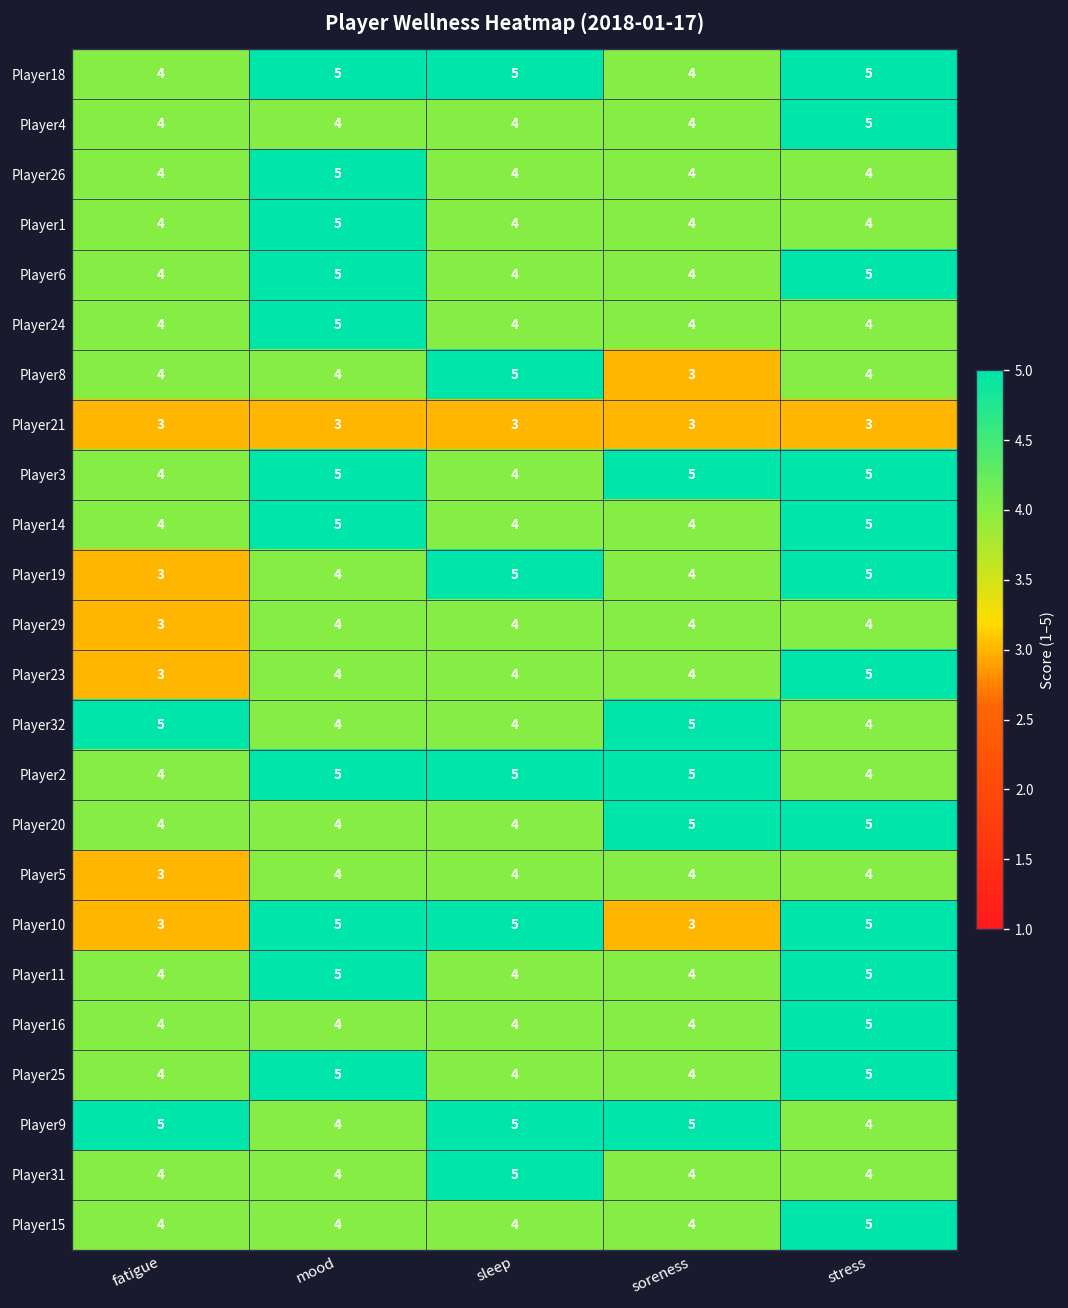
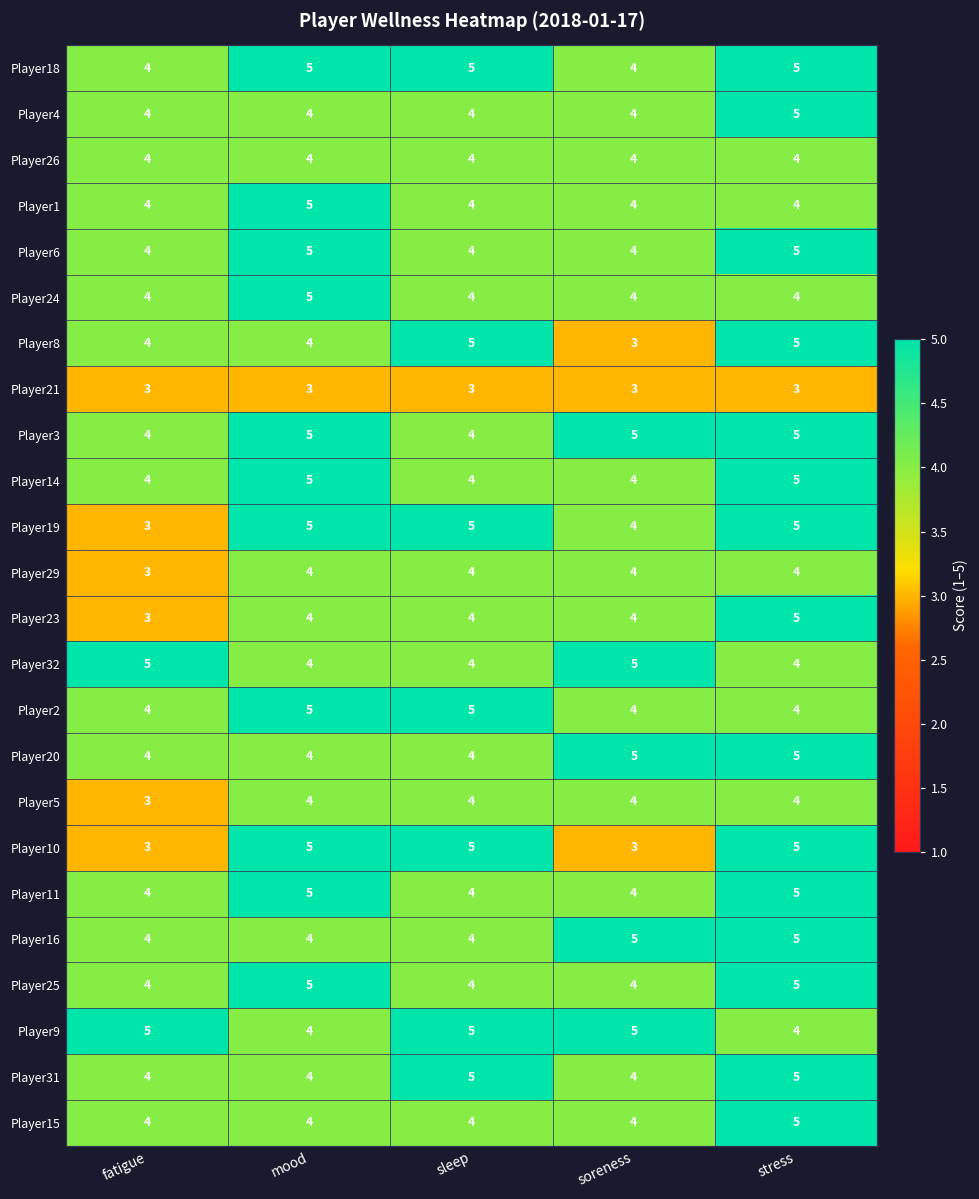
  {
    "Player18": {
      "fatigue": 4,
      "mood": 5,
      "sleep": 5,
      "soreness": 4,
      "stress": 5
    },
    "Player4": {
      "fatigue": 4,
      "mood": 4,
      "sleep": 4,
      "soreness": 4,
      "stress": 5
    },
    "Player26": {
      "fatigue": 4,
-     "mood": 5,
+     "mood": 4,
      "sleep": 4,
      "soreness": 4,
      "stress": 4
    },
    "Player1": {
      "fatigue": 4,
      "mood": 5,
      "sleep": 4,
      "soreness": 4,
      "stress": 4
    },
    "Player6": {
      "fatigue": 4,
      "mood": 5,
      "sleep": 4,
      "soreness": 4,
      "stress": 5
    },
    "Player24": {
      "fatigue": 4,
      "mood": 5,
      "sleep": 4,
      "soreness": 4,
      "stress": 4
    },
    "Player8": {
      "fatigue": 4,
      "mood": 4,
      "sleep": 5,
      "soreness": 3,
-     "stress": 4
+     "stress": 5
    },
    "Player21": {
      "fatigue": 3,
      "mood": 3,
      "sleep": 3,
      "soreness": 3,
      "stress": 3
    },
    "Player3": {
      "fatigue": 4,
      "mood": 5,
      "sleep": 4,
      "soreness": 5,
      "stress": 5
    },
    "Player14": {
      "fatigue": 4,
      "mood": 5,
      "sleep": 4,
      "soreness": 4,
      "stress": 5
    },
    "Player19": {
      "fatigue": 3,
-     "mood": 4,
+     "mood": 5,
      "sleep": 5,
      "soreness": 4,
      "stress": 5
    },
    "Player29": {
      "fatigue": 3,
      "mood": 4,
      "sleep": 4,
      "soreness": 4,
      "stress": 4
    },
    "Player23": {
      "fatigue": 3,
      "mood": 4,
      "sleep": 4,
      "soreness": 4,
      "stress": 5
    },
    "Player32": {
      "fatigue": 5,
      "mood": 4,
      "sleep": 4,
      "soreness": 5,
      "stress": 4
    },
    "Player2": {
      "fatigue": 4,
      "mood": 5,
      "sleep": 5,
-     "soreness": 5,
+     "soreness": 4,
      "stress": 4
    },
    "Player20": {
      "fatigue": 4,
      "mood": 4,
      "sleep": 4,
      "soreness": 5,
      "stress": 5
    },
    "Player5": {
      "fatigue": 3,
      "mood": 4,
      "sleep": 4,
      "soreness": 4,
      "stress": 4
    },
    "Player10": {
      "fatigue": 3,
      "mood": 5,
      "sleep": 5,
      "soreness": 3,
      "stress": 5
    },
    "Player11": {
      "fatigue": 4,
      "mood": 5,
      "sleep": 4,
      "soreness": 4,
      "stress": 5
    },
    "Player16": {
      "fatigue": 4,
      "mood": 4,
      "sleep": 4,
-     "soreness": 4,
+     "soreness": 5,
      "stress": 5
    },
    "Player25": {
      "fatigue": 4,
      "mood": 5,
      "sleep": 4,
      "soreness": 4,
      "stress": 5
    },
    "Player9": {
      "fatigue": 5,
      "mood": 4,
      "sleep": 5,
      "soreness": 5,
      "stress": 4
    },
    "Player31": {
      "fatigue": 4,
      "mood": 4,
      "sleep": 5,
      "soreness": 4,
-     "stress": 4
+     "stress": 5
    },
    "Player15": {
      "fatigue": 4,
      "mood": 4,
      "sleep": 4,
      "soreness": 4,
      "stress": 5
    }
  }
